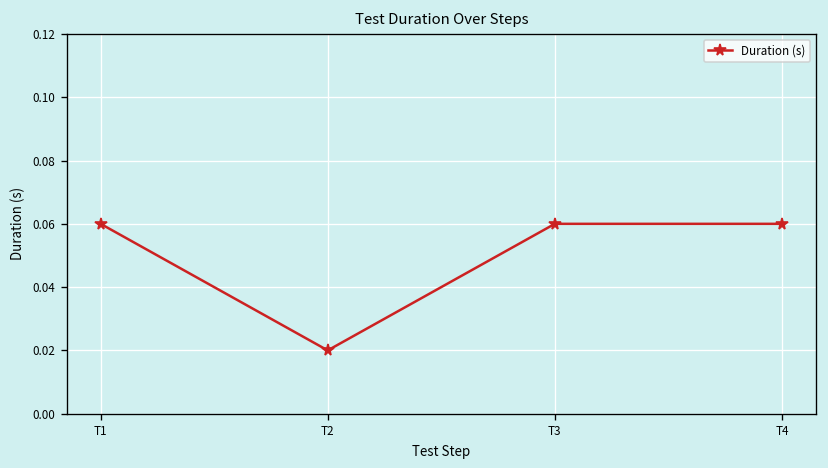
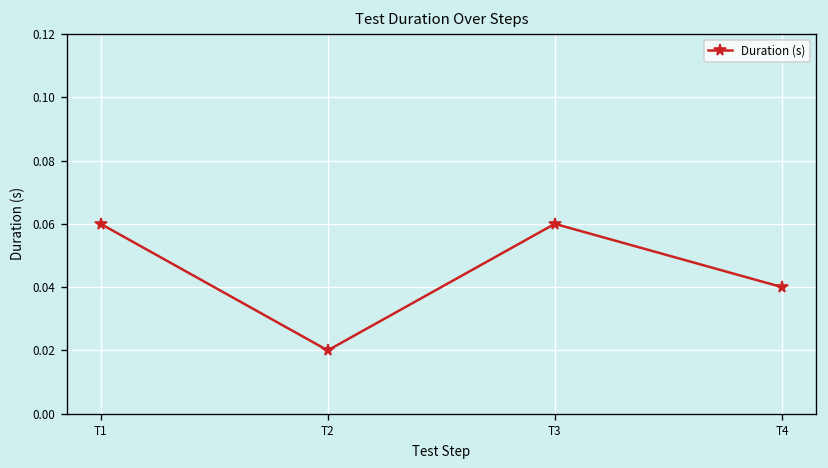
  {
    "T1": 0.06,
    "T2": 0.02,
    "T3": 0.06,
-   "T4": 0.06
+   "T4": 0.04
  }
